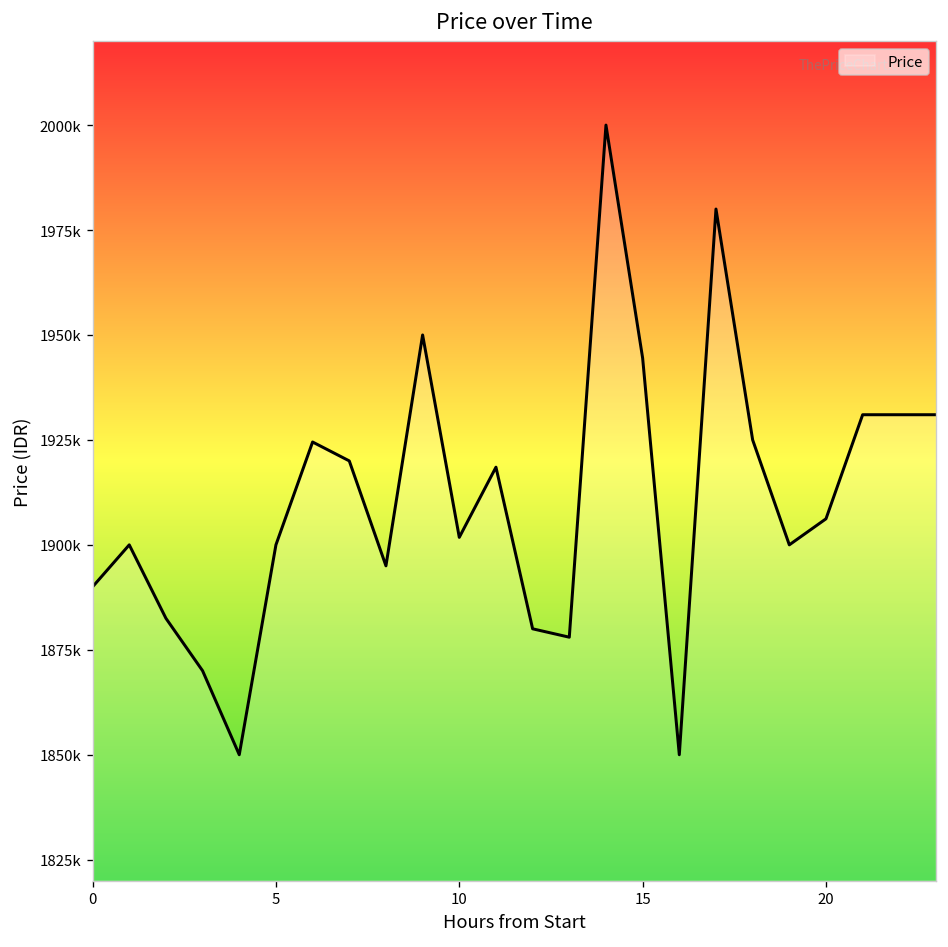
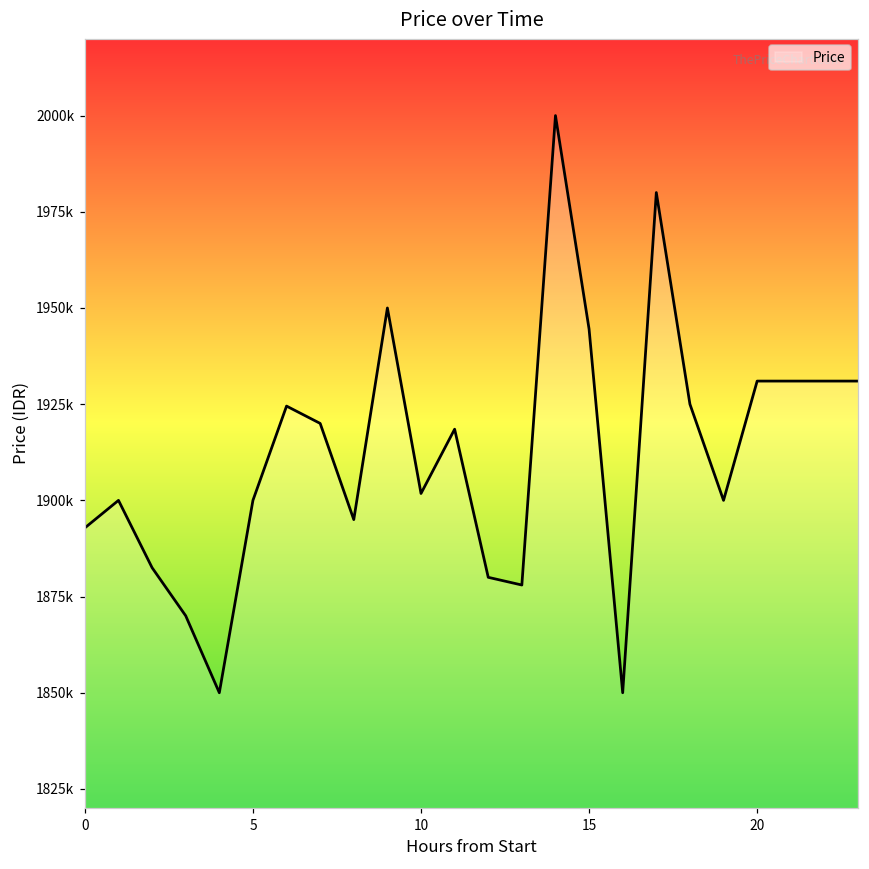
  {
-   "0": 1890000,
+   "0": 1893000,
    "5": 1900000,
    "10": 1902000,
    "15": 1945000,
-   "20": 1906000
+   "20": 1931000
  }
